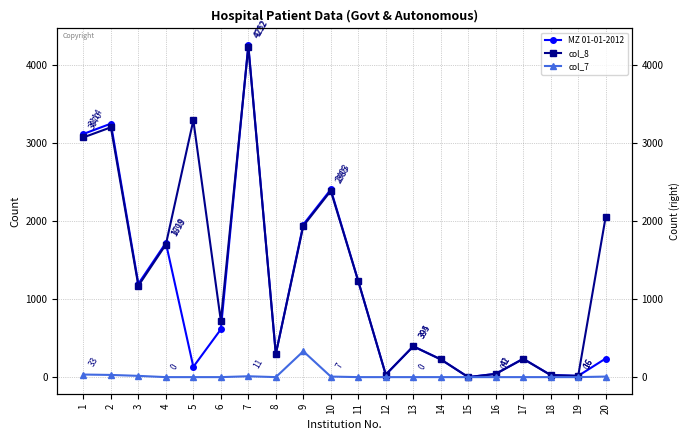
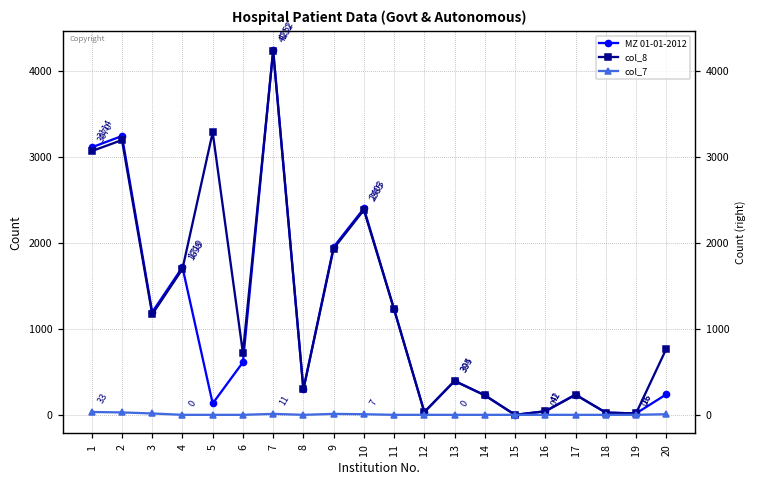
  {
    "MZ 01-01-2012": {
      "5": 100,
      "6": 600,
      "20": 200
    },
    "col_8": {
      "5": 3300,
      "6": 700,
-     "20": 2100
+     "20": 800
    },
    "col_7": {
      "2": 0,
      "3": 0,
      "6": 0,
      "8": 0,
-     "9": 300,
+     "9": 0,
      "11": 0,
      "20": 0
    }
  }
